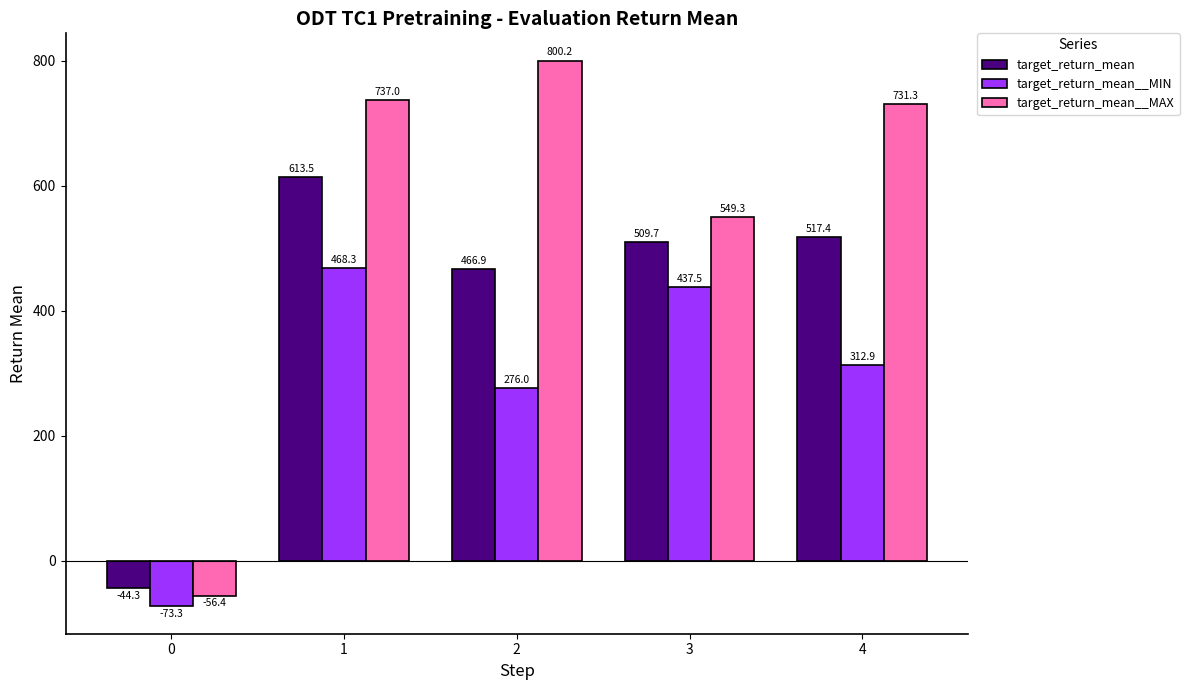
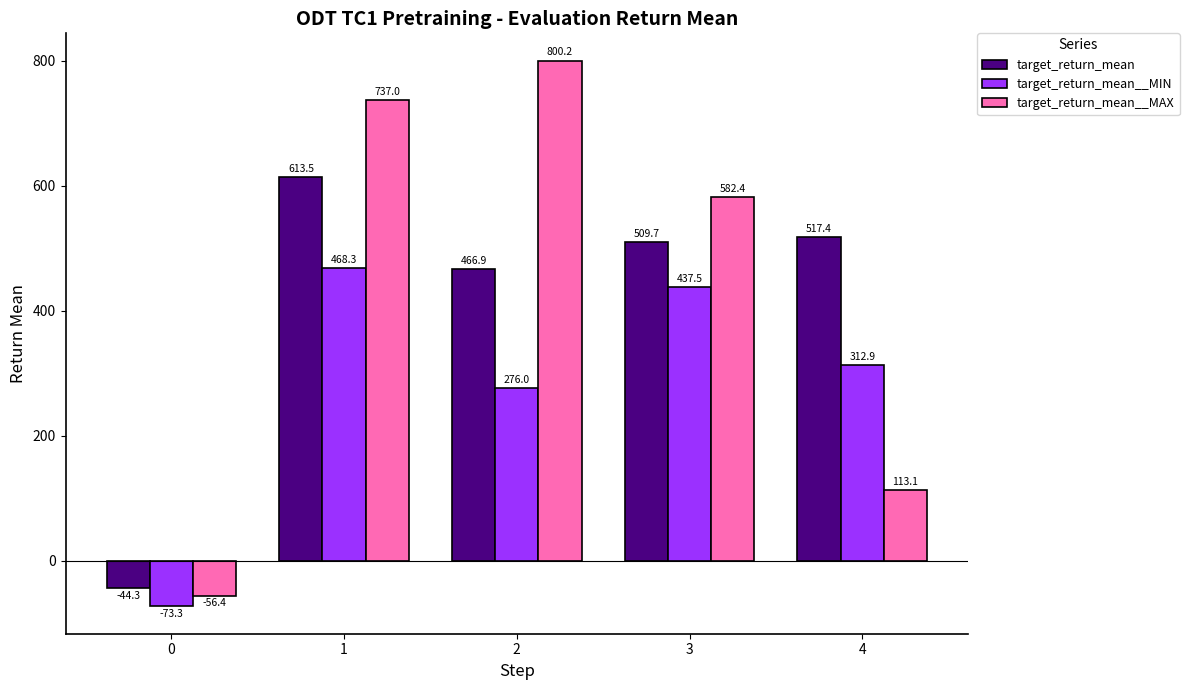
  {
    "target_return_mean": {
      "0": -44.3,
      "1": 613.5,
      "2": 466.9,
      "3": 509.7,
      "4": 517.4
    },
    "target_return_mean__MIN": {
      "0": -73.3,
      "1": 468.3,
      "2": 276.0,
      "3": 437.5,
      "4": 312.9
    },
    "target_return_mean__MAX": {
      "0": -56.4,
      "1": 737.0,
      "2": 800.2,
-     "3": 549.3,
-     "4": 731.3
+     "3": 582.4,
+     "4": 113.1
    }
  }
